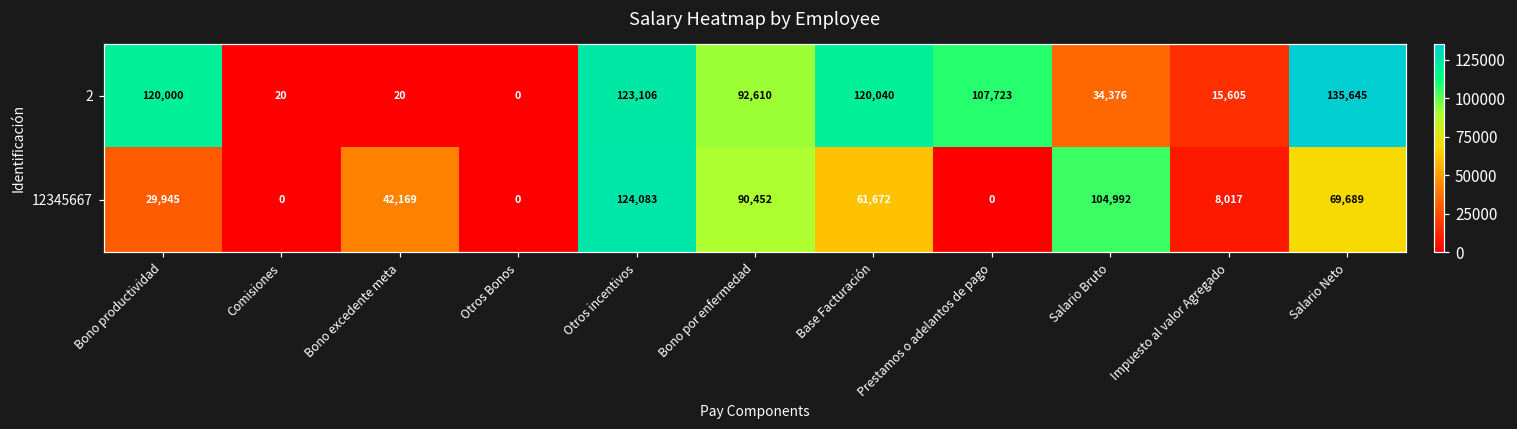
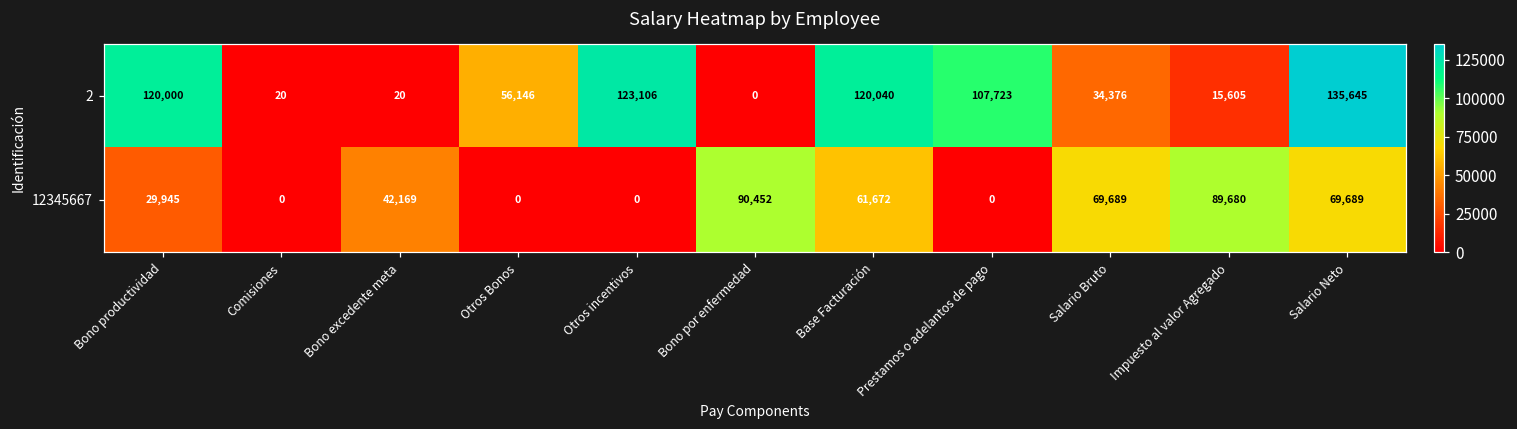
  {
    "2": {
      "Bono productividad": "120,000",
      "Comisiones": "20",
      "Bono excedente meta": "20",
-     "Otros Bonos": "0",
+     "Otros Bonos": "56,146",
      "Otros incentivos": "123,106",
-     "Bono por enfermedad": "92,610",
+     "Bono por enfermedad": "0",
      "Base Facturación": "120,040",
      "Prestamos o adelantos de pago": "107,723",
      "Salario Bruto": "34,376",
      "Impuesto al valor Agregado": "15,605",
      "Salario Neto": "135,645"
    },
    "12345667": {
      "Bono productividad": "29,945",
      "Comisiones": "0",
      "Bono excedente meta": "42,169",
      "Otros Bonos": "0",
-     "Otros incentivos": "124,083",
+     "Otros incentivos": "0",
      "Bono por enfermedad": "90,452",
      "Base Facturación": "61,672",
      "Prestamos o adelantos de pago": "0",
-     "Salario Bruto": "104,992",
-     "Impuesto al valor Agregado": "8,017",
+     "Salario Bruto": "69,689",
+     "Impuesto al valor Agregado": "89,680",
      "Salario Neto": "69,689"
    }
  }
